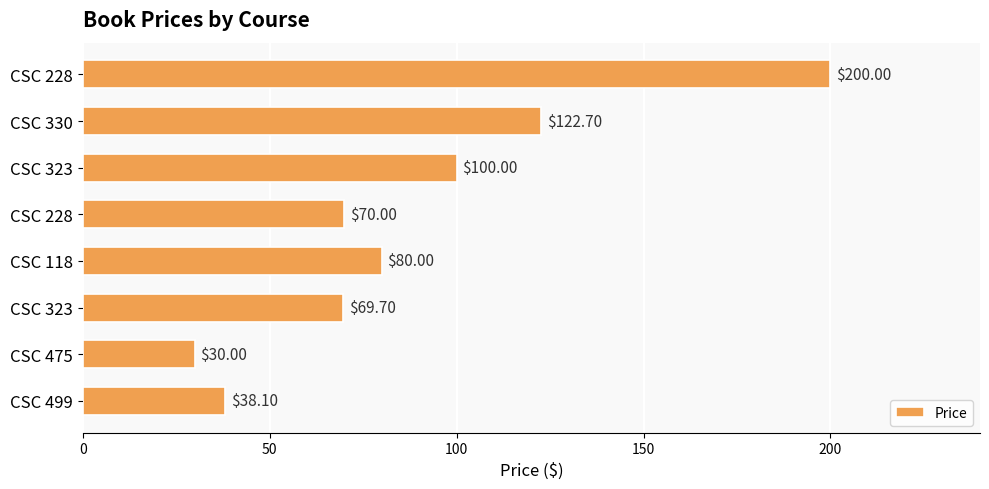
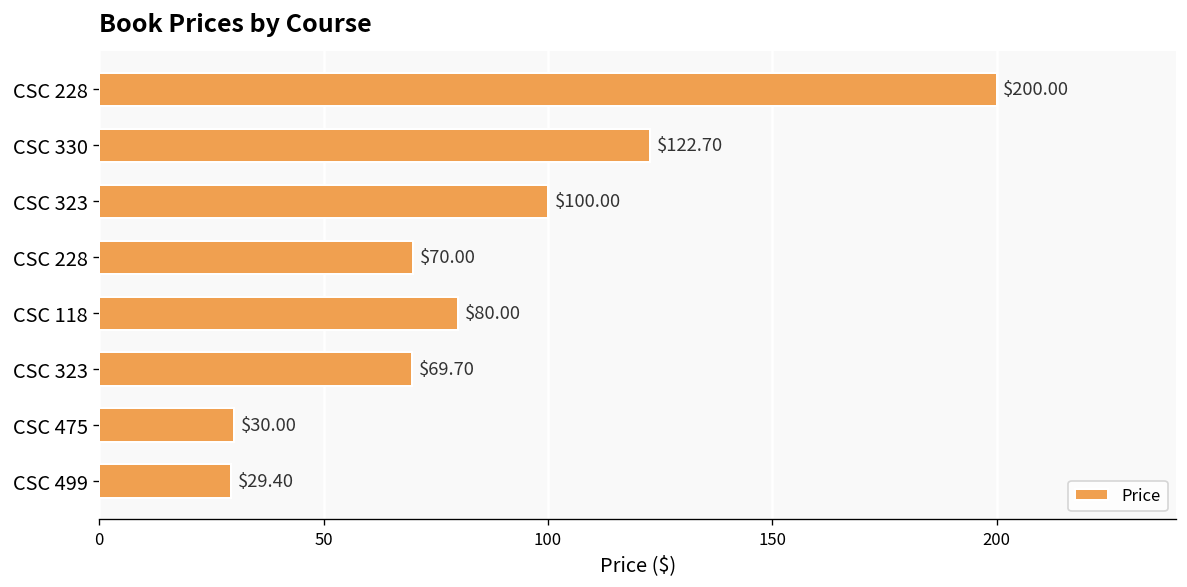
  {
    "CSC 330": "$122.70",
    "CSC 118": "$80.00",
    "CSC 475": "$30.00",
-   "CSC 499": "$38.10"
+   "CSC 499": "$29.40"
  }
